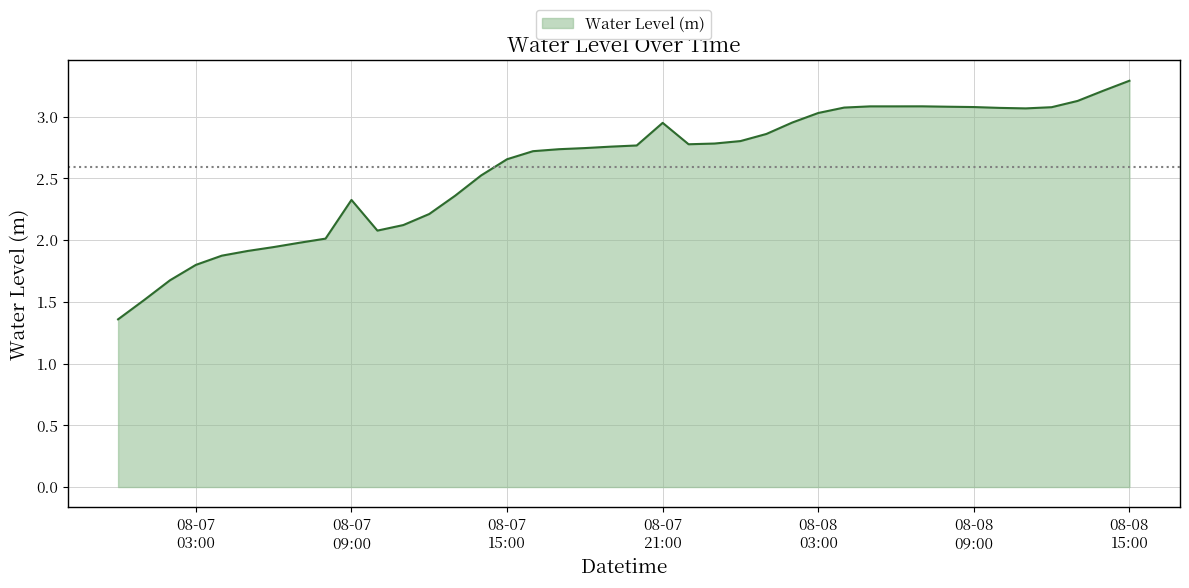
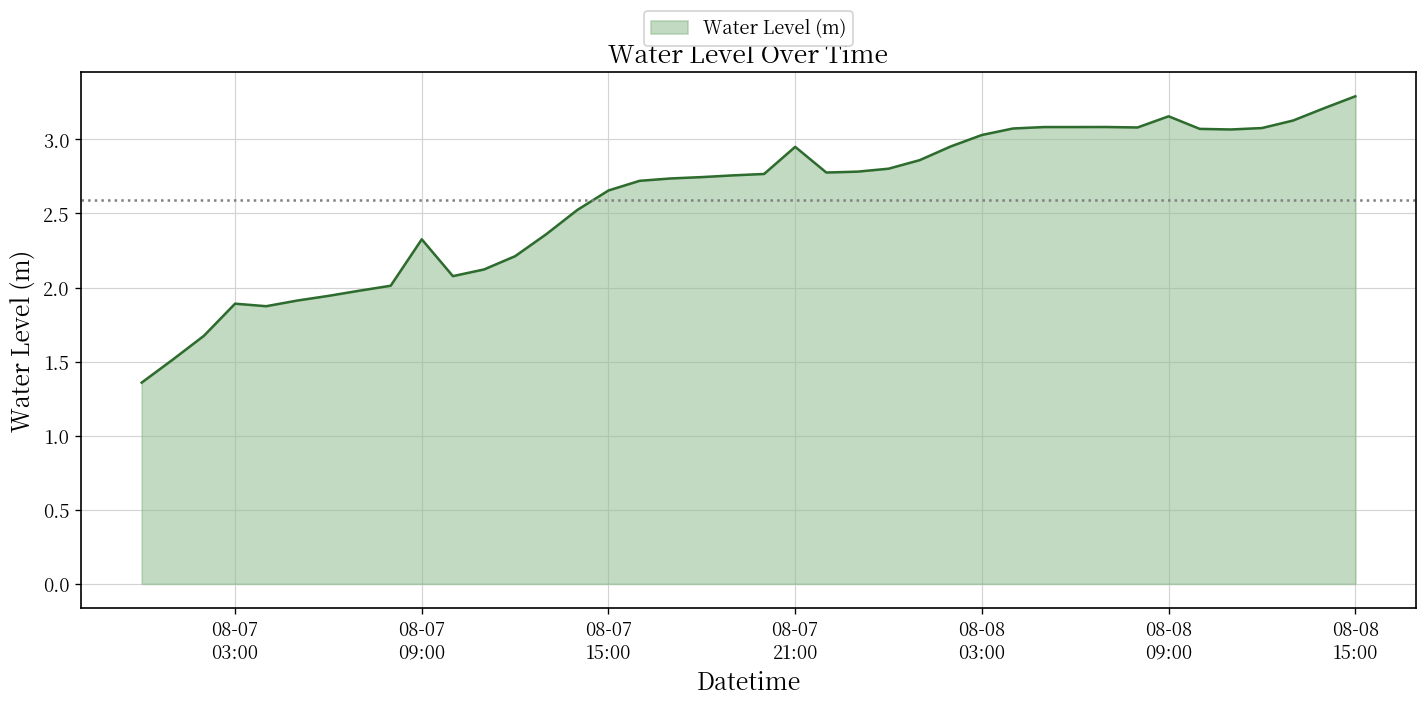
  {
-   "08-07 03:00": 1.80,
+   "08-07 03:00": 1.89,
    "08-07 09:00": 2.33,
    "08-07 15:00": 2.65,
    "08-07 21:00": 2.95,
    "08-08 03:00": 3.03,
-   "08-08 09:00": 3.08,
+   "08-08 09:00": 3.16,
    "08-08 15:00": 3.29
  }
